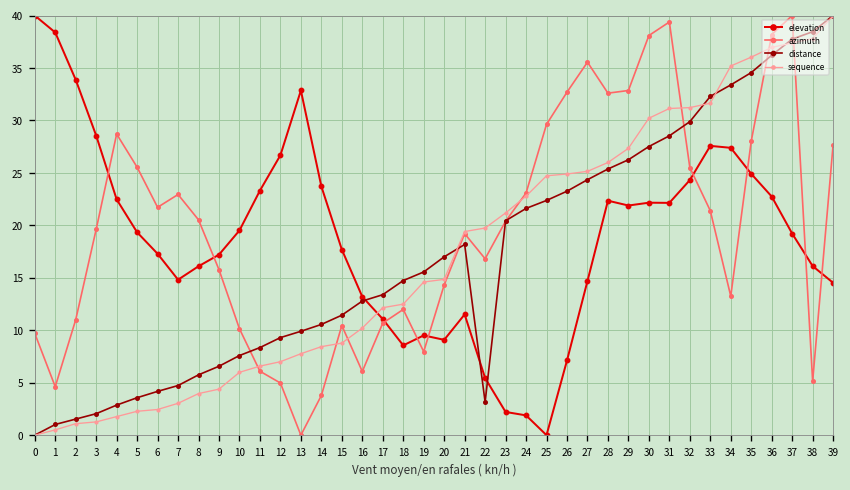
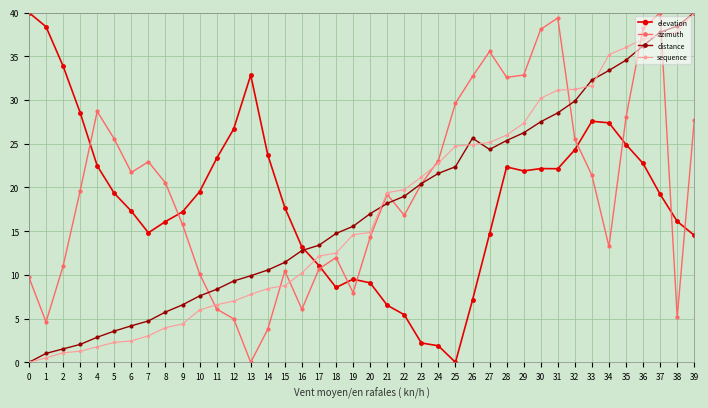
  {
    "elevation": {
      "0": 40,
      "1": 38,
      "2": 34,
      "3": 29,
      "4": 22,
      "5": 19,
      "6": 17,
      "7": 15,
      "8": 16,
      "9": 17,
      "10": 20,
      "11": 23,
      "12": 27,
      "13": 33,
      "14": 24,
      "15": 18,
      "16": 13,
      "17": 11,
      "18": 9,
      "19": 10,
      "20": 9,
-     "21": 12,
+     "21": 7,
      "22": 5,
      "23": 2,
      "24": 2,
      "25": 0,
      "26": 7,
      "27": 15,
      "28": 22,
      "29": 22,
      "30": 22,
      "31": 22,
      "32": 24,
      "33": 28,
      "34": 27,
      "35": 25,
      "36": 23,
      "37": 19,
      "38": 16,
      "39": 15
    },
    "azimuth": {
      "0": 10,
      "1": 5,
      "2": 11,
      "3": 20,
      "4": 29,
      "5": 26,
      "6": 22,
      "7": 23,
      "8": 21,
      "9": 16,
      "10": 10,
      "11": 6,
      "12": 5,
      "13": 0,
      "14": 4,
      "15": 10,
      "16": 6,
      "17": 11,
      "18": 12,
      "19": 8,
      "20": 14,
      "22": 17,
      "24": 23,
      "25": 30,
      "26": 33,
      "27": 36,
      "28": 33,
      "29": 33,
      "30": 38,
      "31": 39,
      "32": 26,
      "33": 21,
      "34": 13,
      "35": 28,
      "37": 40,
      "38": 5,
      "39": 28
    },
    "distance": {
      "1": 1,
      "2": 2,
      "3": 2,
      "4": 3,
      "5": 4,
      "6": 4,
      "7": 5,
      "8": 6,
      "9": 7,
      "10": 8,
      "11": 8,
      "12": 9,
      "13": 10,
      "14": 11,
      "15": 11,
      "16": 13,
      "17": 13,
      "18": 15,
      "19": 16,
      "20": 17,
      "21": 18,
-     "22": 3,
+     "22": 19,
      "24": 22,
      "25": 22,
-     "26": 23,
+     "26": 26,
      "27": 24,
      "28": 25,
      "29": 26,
      "30": 28,
      "31": 29,
      "32": 30,
      "33": 32,
      "34": 33,
      "35": 35
    },
    "sequence": {
      "1": 1,
      "2": 1,
      "3": 1,
      "4": 2,
      "5": 2,
      "6": 2,
      "7": 3,
      "8": 4,
      "9": 4,
      "10": 6,
      "11": 7,
      "12": 7,
      "13": 8,
      "14": 8,
      "15": 9,
      "16": 10,
      "17": 12,
      "18": 12,
      "19": 15,
      "20": 15,
      "22": 20,
      "23": 21,
      "24": 23,
      "25": 25,
      "26": 25,
      "27": 25,
      "28": 26,
      "29": 27,
      "30": 30,
      "31": 31,
      "32": 31,
      "33": 32,
      "34": 35,
      "35": 36
    }
  }
